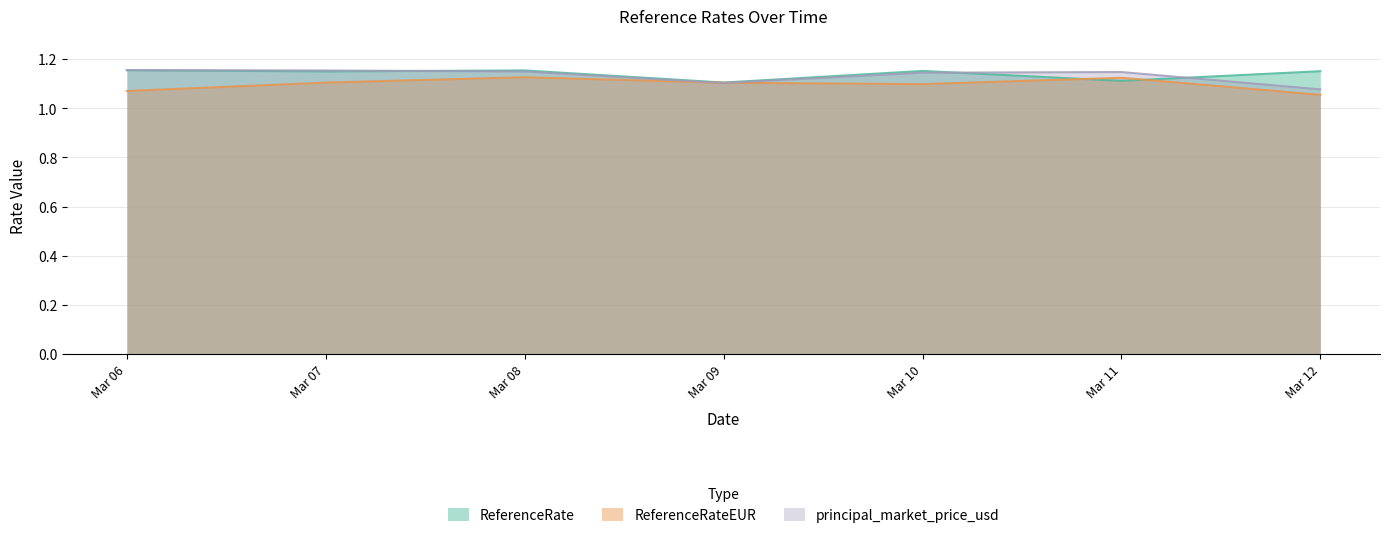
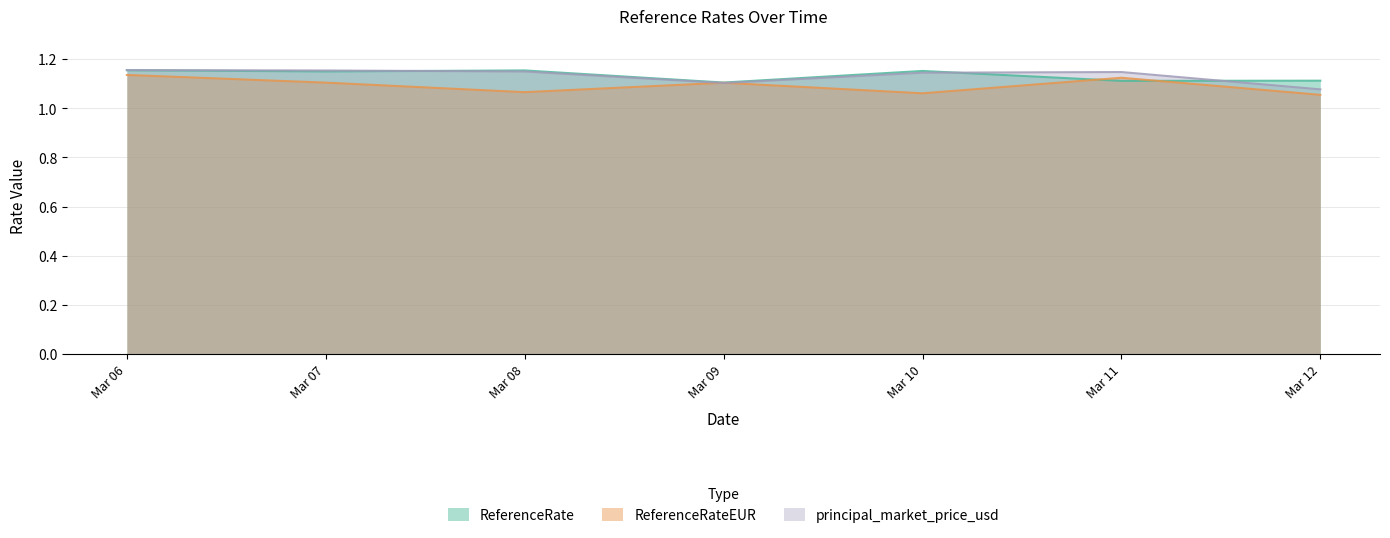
  {
    "ReferenceRate": {
      "Mar 11": 1.11,
-     "Mar 12": 1.15
+     "Mar 12": 1.11
    },
    "ReferenceRateEUR": {
-     "Mar 06": 1.07,
+     "Mar 06": 1.14,
      "Mar 07": 1.10,
-     "Mar 08": 1.13,
-     "Mar 10": 1.10,
+     "Mar 08": 1.07,
+     "Mar 10": 1.06,
      "Mar 11": 1.12,
      "Mar 12": 1.05
    },
    "principal_market_price_usd": {
      "Mar 11": 1.15,
      "Mar 12": 1.08
    }
  }
